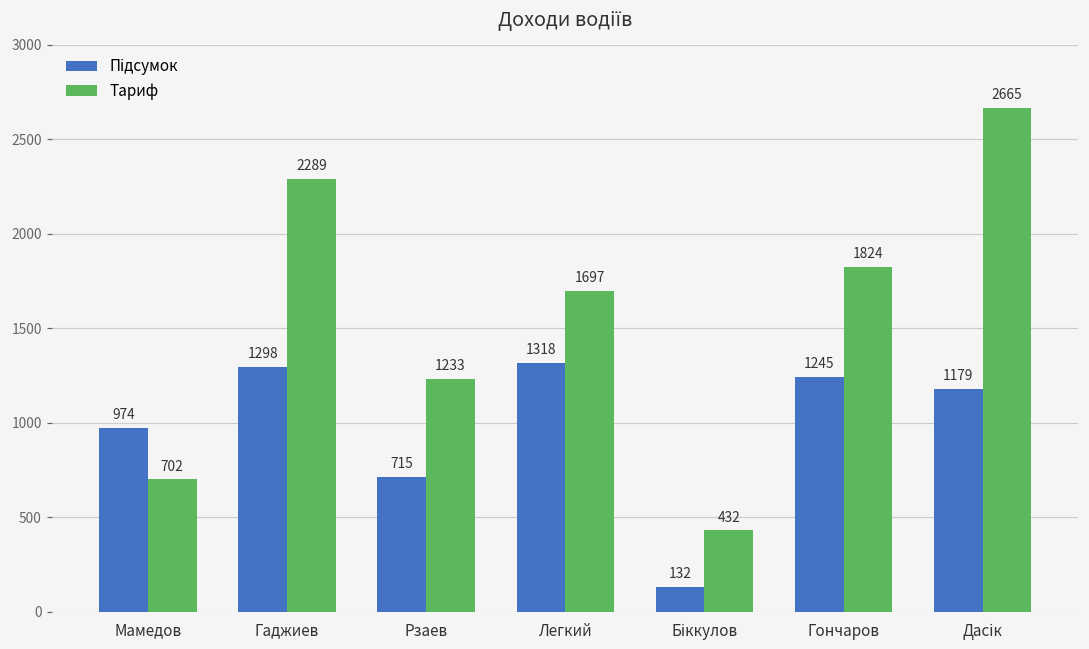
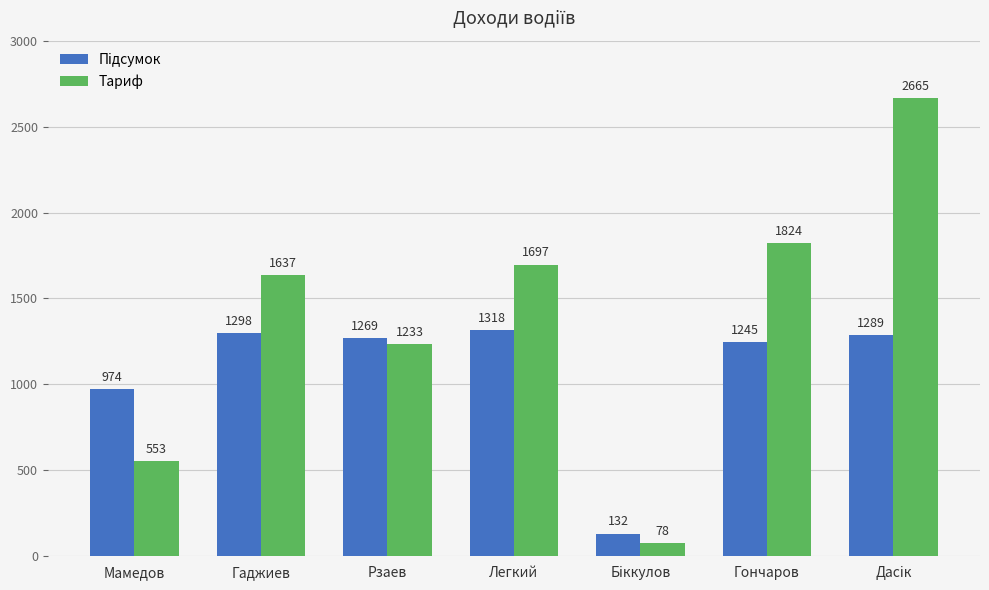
  {
    "Підсумок": {
      "Мамедов": 974,
      "Гаджиев": 1298,
-     "Рзаев": 715,
+     "Рзаев": 1269,
      "Легкий": 1318,
      "Біккулов": 132,
      "Гончаров": 1245,
-     "Дасік": 1179
+     "Дасік": 1289
    },
    "Тариф": {
-     "Мамедов": 702,
-     "Гаджиев": 2289,
+     "Мамедов": 553,
+     "Гаджиев": 1637,
      "Рзаев": 1233,
      "Легкий": 1697,
-     "Біккулов": 432,
+     "Біккулов": 78,
      "Гончаров": 1824,
      "Дасік": 2665
    }
  }
